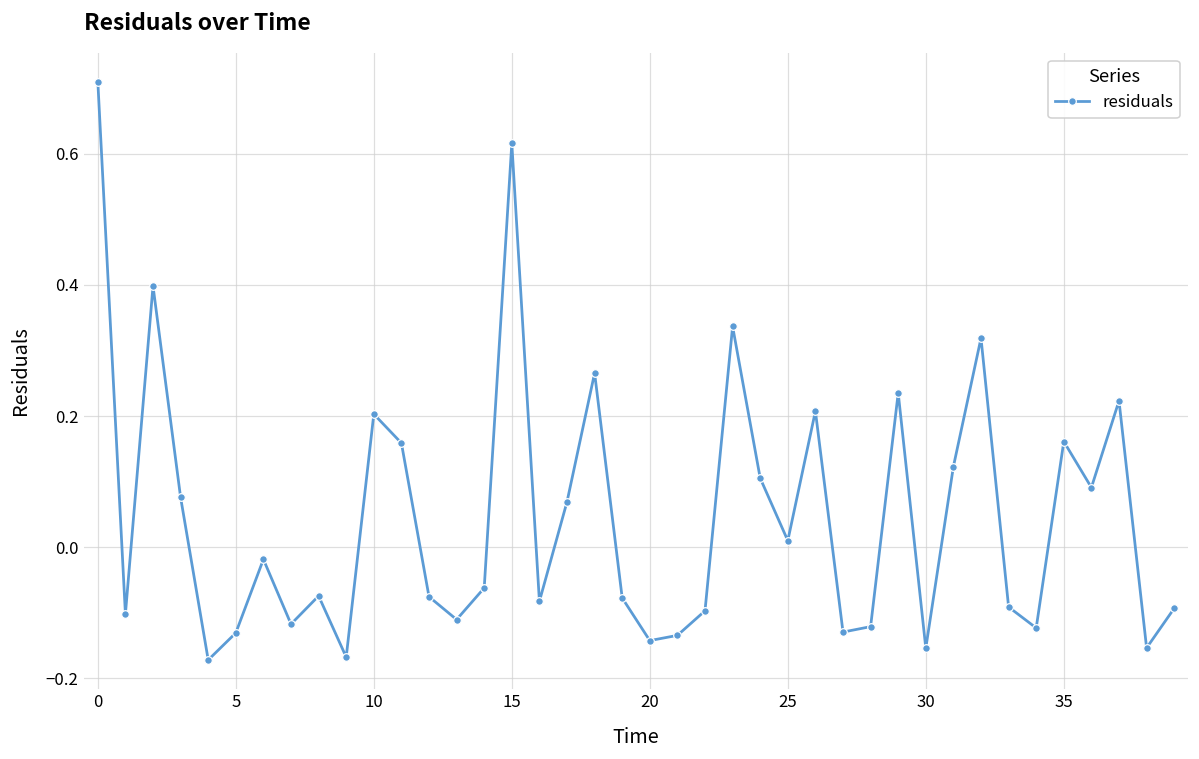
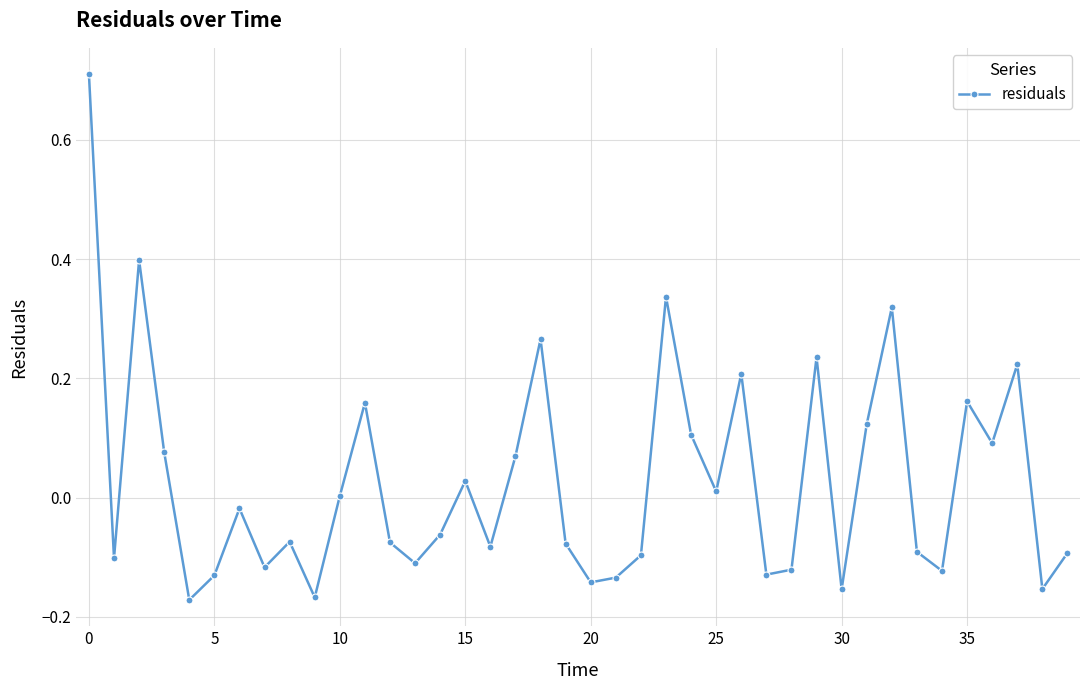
  {
    "0": 0.71,
    "5": -0.13,
-   "10": 0.20,
-   "15": 0.62,
+   "10": 0.00,
+   "15": 0.03,
    "20": -0.14,
    "25": 0.01,
    "30": -0.15,
    "35": 0.16
  }
